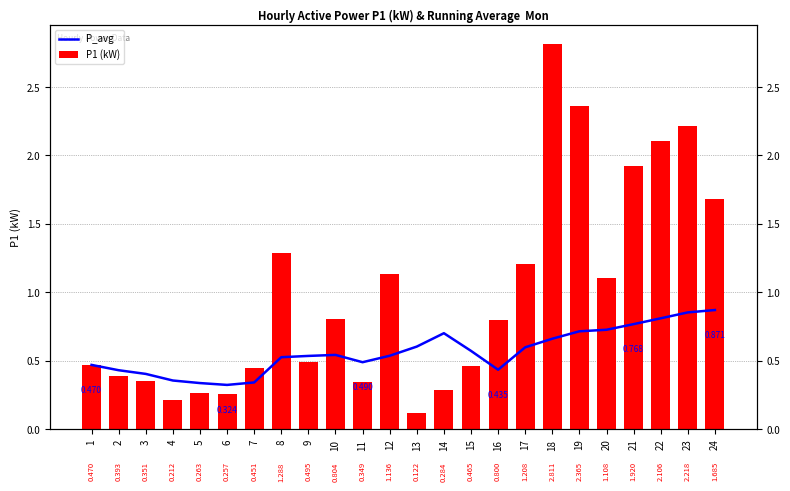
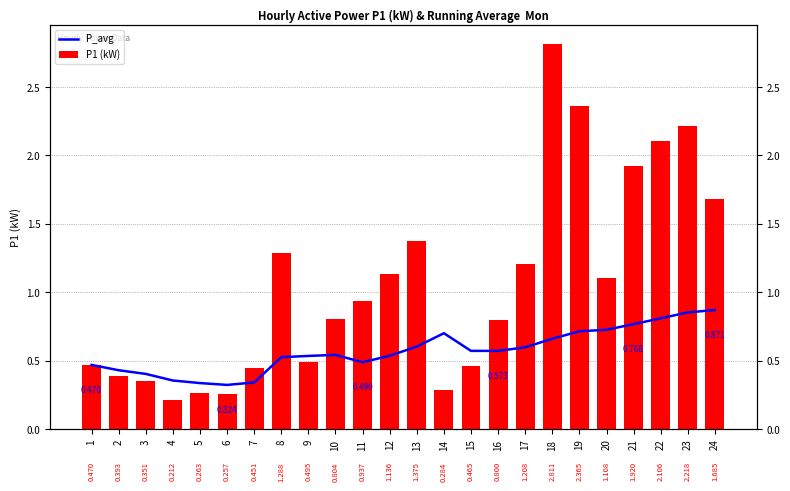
  {
    "P1 (kW)": {
      "1": 0.470,
-     "11": 0.349,
-     "13": 0.122
+     "11": 0.937,
+     "13": 1.375
    },
    "P_avg": {
      "6": 0.324,
      "11": 0.490,
-     "16": 0.435,
+     "16": 0.573,
      "21": 0.768,
      "24": 0.871
    }
  }
